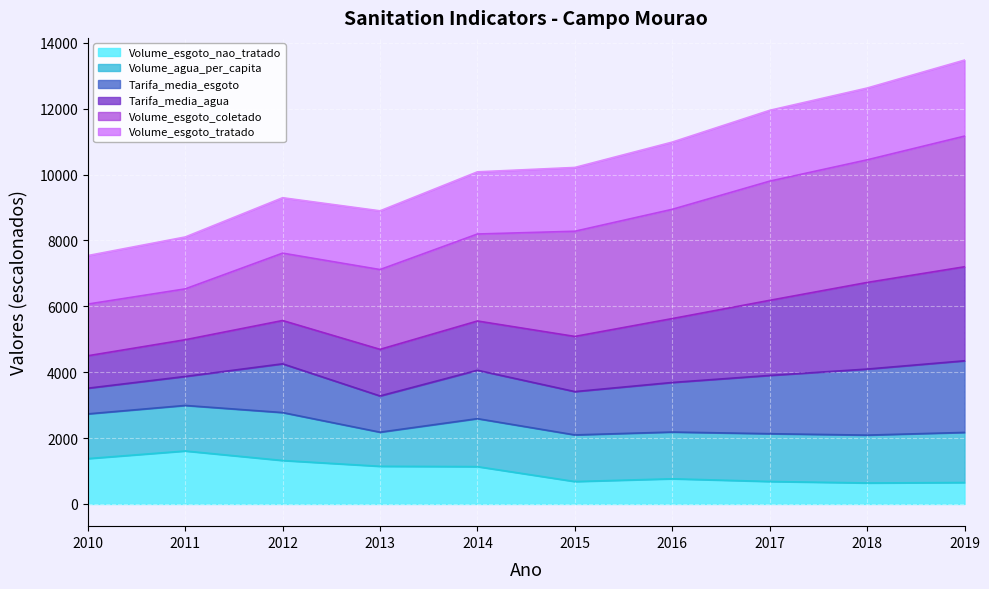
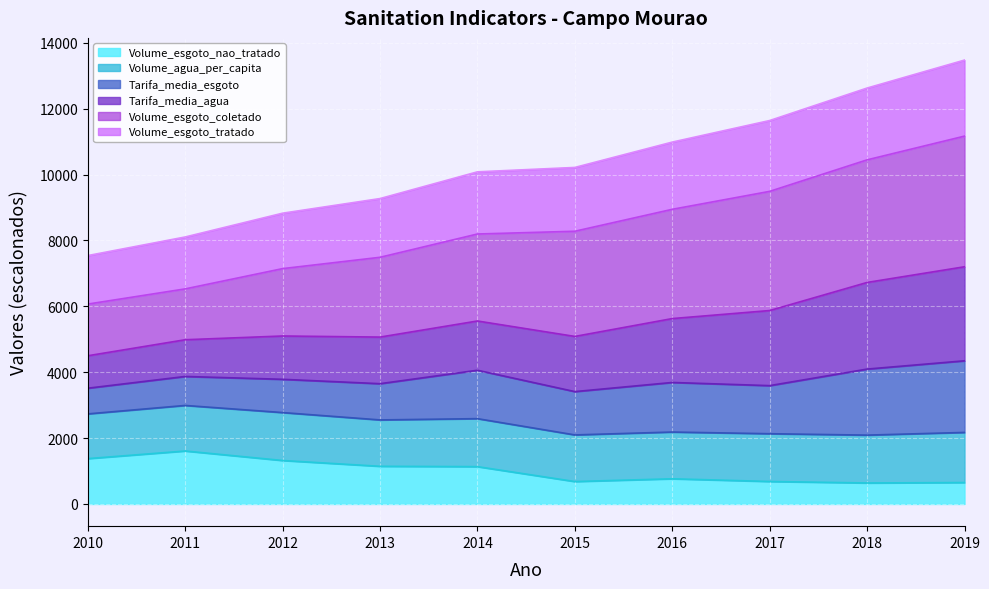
  {
    "Volume_esgoto_nao_tratado": {
      "2010": 1400,
      "2011": 1600,
      "2012": 1300,
      "2013": 1100,
      "2014": 1100,
      "2015": 700,
      "2016": 800,
      "2017": 700,
      "2018": 600,
      "2019": 700
    },
    "Volume_agua_per_capita": {
      "2010": 1400,
      "2011": 1400,
      "2012": 1500,
-     "2013": 1000,
+     "2013": 1400,
      "2014": 1500,
      "2015": 1400,
      "2016": 1400,
      "2017": 1500,
      "2018": 1500,
      "2019": 1500
    },
    "Tarifa_media_esgoto": {
      "2010": 800,
      "2011": 900,
-     "2012": 1500,
+     "2012": 1000,
      "2013": 1100,
      "2014": 1500,
      "2015": 1300,
      "2016": 1500,
-     "2017": 1800,
+     "2017": 1500,
      "2018": 2000,
      "2019": 2200
    }
  }
